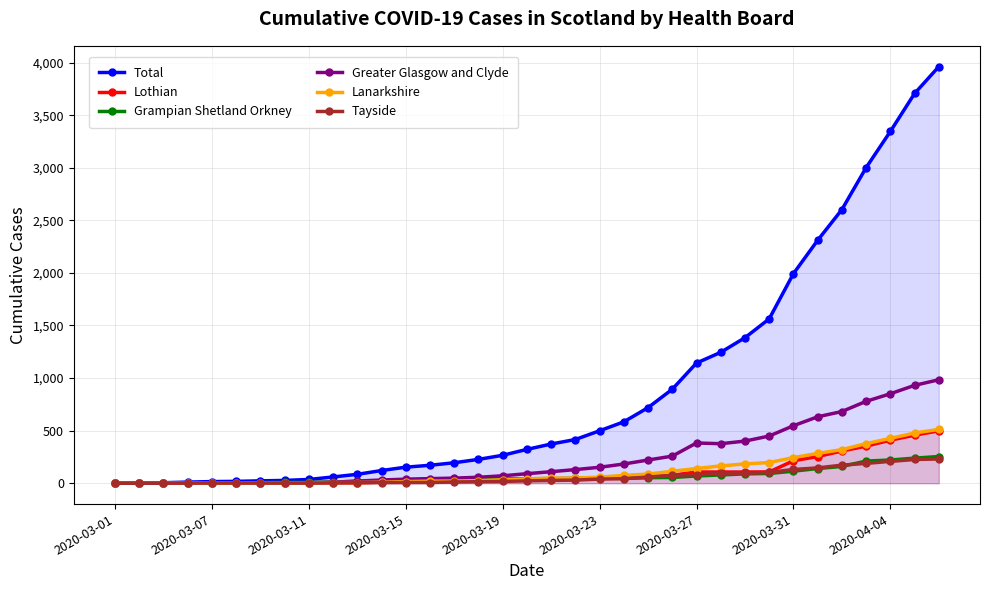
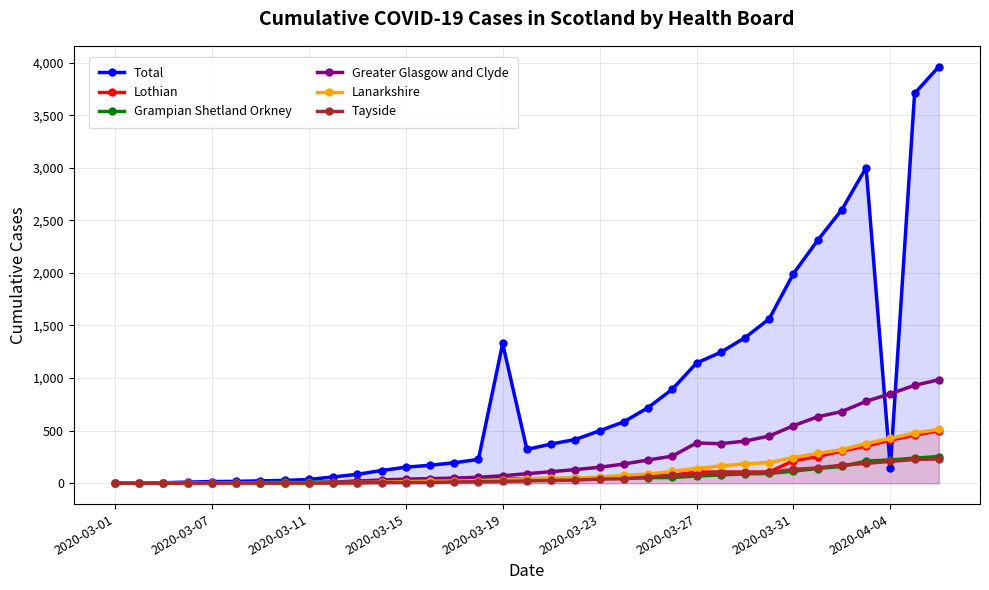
  {
    "Total": {
      "2020-03-11": "40",
      "2020-03-15": "150",
-     "2020-03-19": "270",
+     "2020-03-19": "1,330",
      "2020-03-23": "500",
      "2020-03-27": "1,140",
      "2020-03-31": "1,990",
-     "2020-04-04": "3,350"
+     "2020-04-04": "150"
    },
    "Lothian": {
      "2020-03-27": "110",
      "2020-03-31": "210"
    },
    "Greater Glasgow and Clyde": {
      "2020-03-19": "70",
      "2020-03-23": "150",
      "2020-03-27": "380",
      "2020-03-31": "550",
      "2020-04-04": "850"
    },
    "Lanarkshire": {
      "2020-03-27": "140",
      "2020-03-31": "240"
    }
  }
